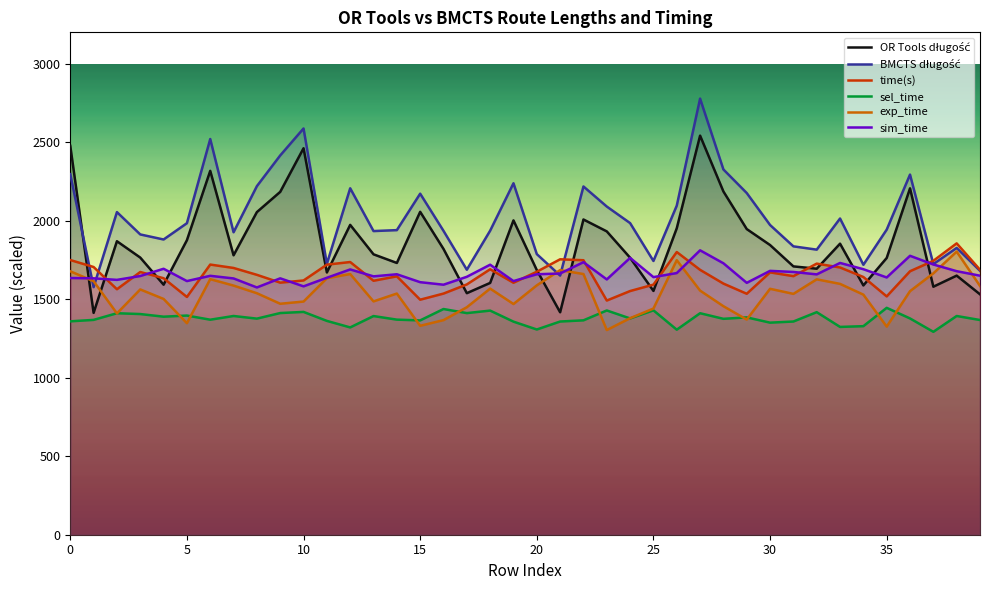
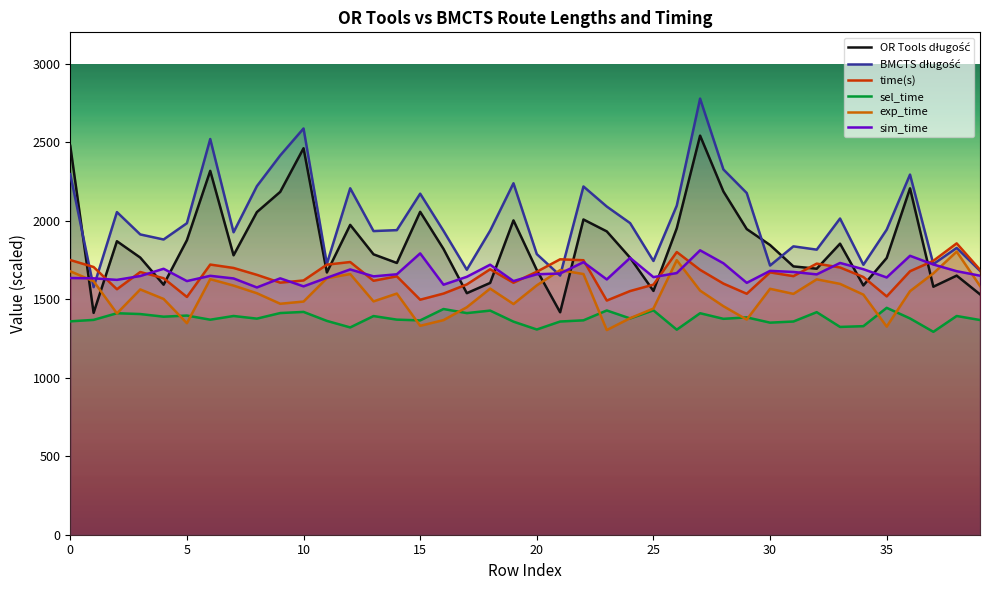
  {
    "OR Tools długość": {
      "0": 2480,
      "5": 1880,
      "10": 2460,
      "15": 2060,
      "25": 1550,
      "30": 1850,
      "35": 1760
    },
    "BMCTS długość": {
      "0": 2300,
      "5": 1980,
      "10": 2590,
      "15": 2170,
      "20": 1790,
      "25": 1740,
-     "30": 1970,
+     "30": 1710,
      "35": 1940
    },
    "sel_time": {
      "0": 1360,
      "5": 1400,
      "10": 1420,
      "15": 1370,
      "20": 1310,
      "30": 1350,
      "35": 1450
    },
    "sim_time": {
      "0": 1640,
      "5": 1620,
      "10": 1580,
-     "15": 1610,
+     "15": 1790,
      "20": 1660,
      "25": 1640,
      "35": 1640
    }
  }
